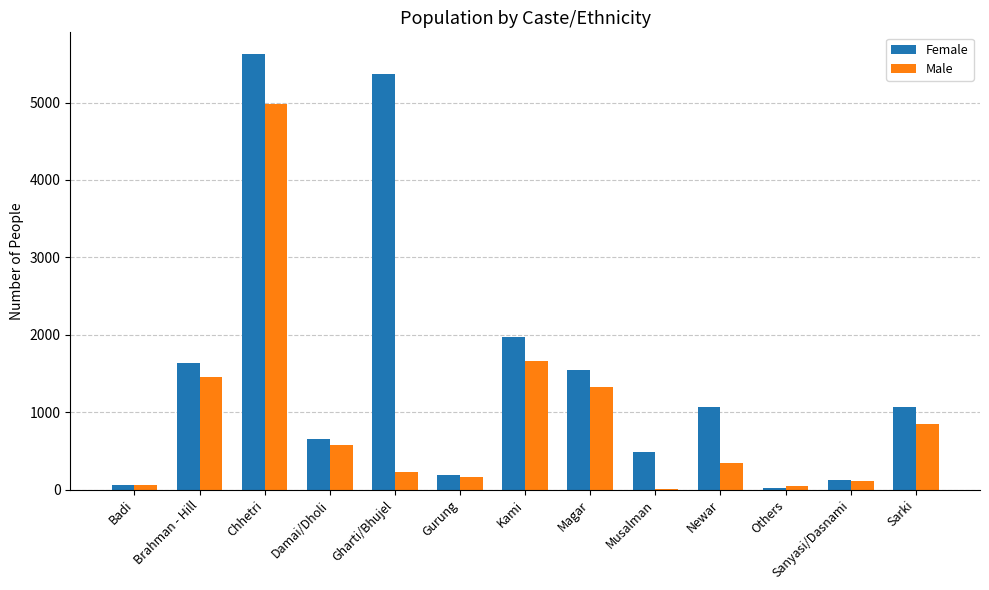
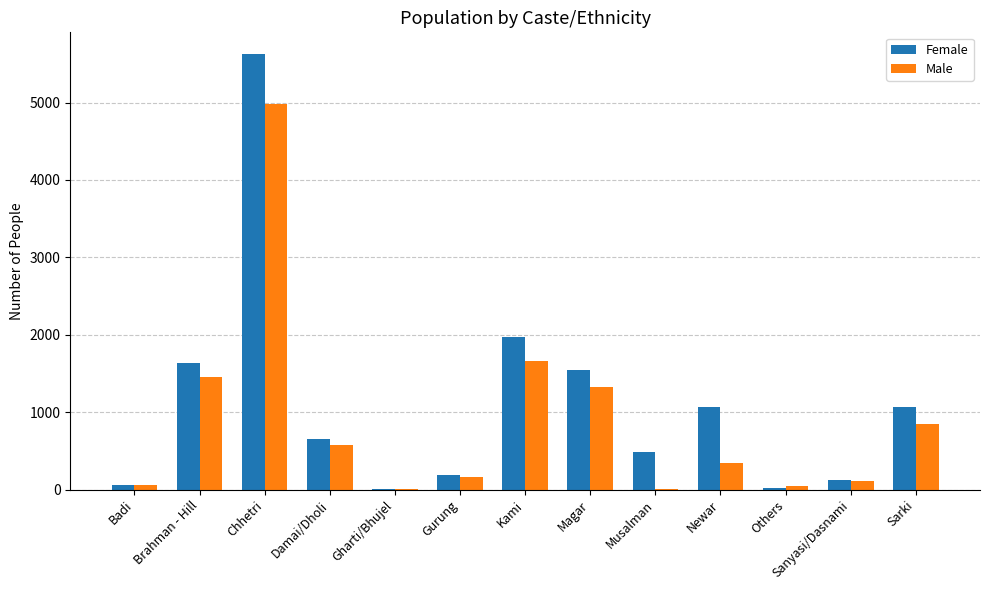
  {
    "Female": {
      "Badi": 100,
      "Brahman - Hill": 1600,
      "Chhetri": 5600,
      "Damai/Dholi": 700,
-     "Gharti/Bhujel": 5400,
+     "Gharti/Bhujel": 0,
      "Gurung": 200,
      "Kami": 2000,
      "Magar": 1500,
      "Musalman": 500,
      "Newar": 1100,
      "Sanyasi/Dasnami": 100,
      "Sarki": 1100
    },
    "Male": {
      "Badi": 100,
      "Brahman - Hill": 1500,
      "Chhetri": 5000,
      "Damai/Dholi": 600,
-     "Gharti/Bhujel": 200,
+     "Gharti/Bhujel": 0,
      "Gurung": 200,
      "Kami": 1700,
      "Magar": 1300,
      "Newar": 300,
      "Others": 0,
      "Sanyasi/Dasnami": 100,
      "Sarki": 800
    }
  }
